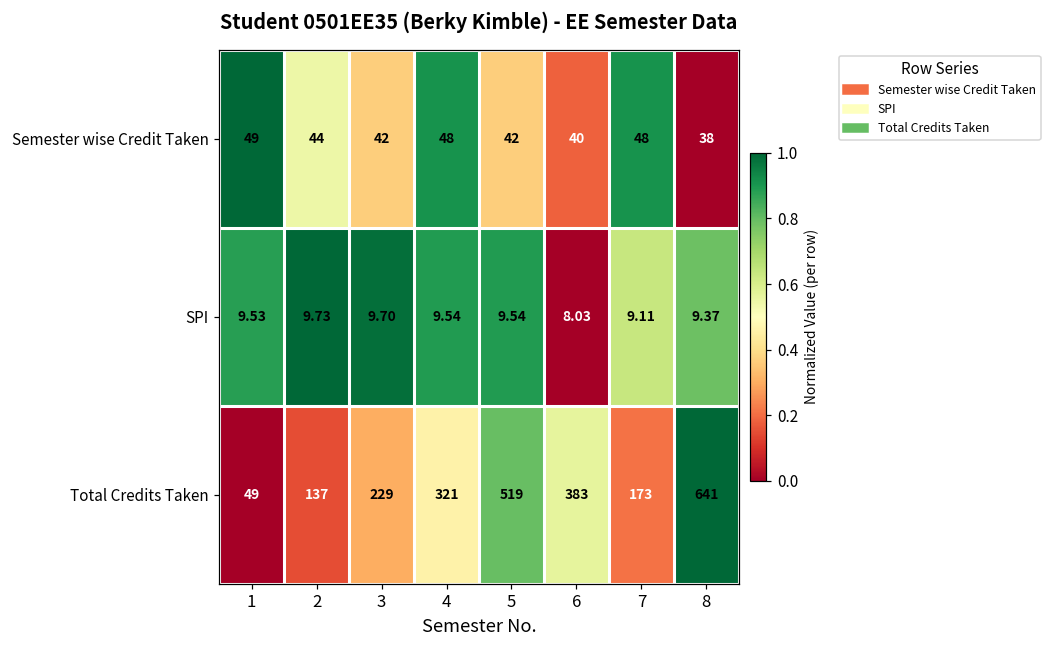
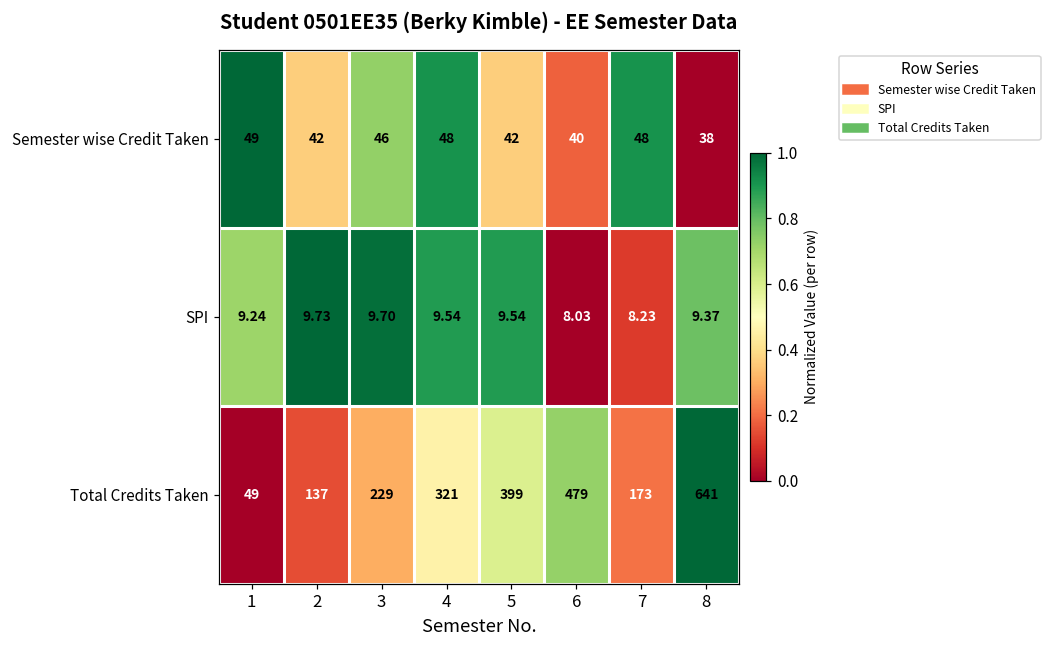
  {
    "Semester wise Credit Taken": {
      "1": 49,
-     "2": 44,
-     "3": 42,
+     "2": 42,
+     "3": 46,
      "4": 48,
      "5": 42,
      "6": 40,
      "7": 48,
      "8": 38
    },
    "SPI": {
-     "1": 9.53,
+     "1": 9.24,
      "2": 9.73,
      "3": 9.70,
      "4": 9.54,
      "5": 9.54,
      "6": 8.03,
-     "7": 9.11,
+     "7": 8.23,
      "8": 9.37
    },
    "Total Credits Taken": {
      "1": 49,
      "2": 137,
      "3": 229,
      "4": 321,
-     "5": 519,
-     "6": 383,
+     "5": 399,
+     "6": 479,
      "7": 173,
      "8": 641
    }
  }
